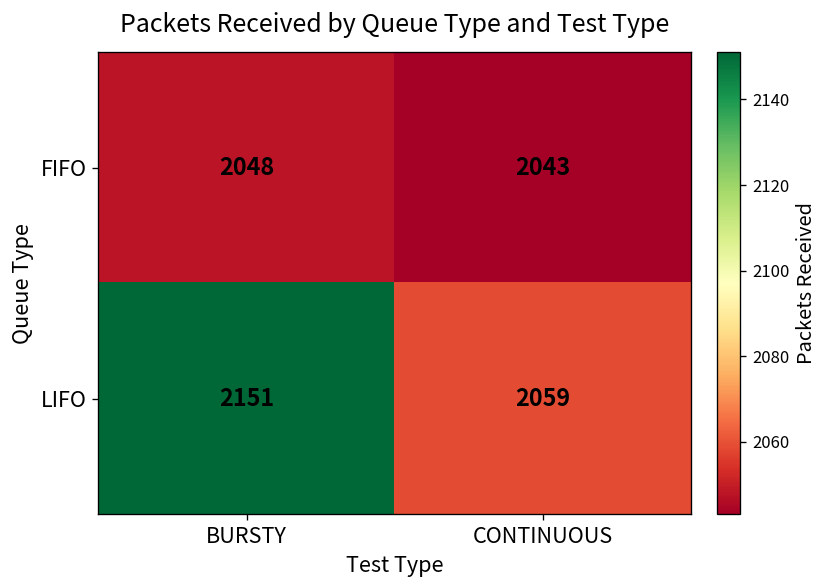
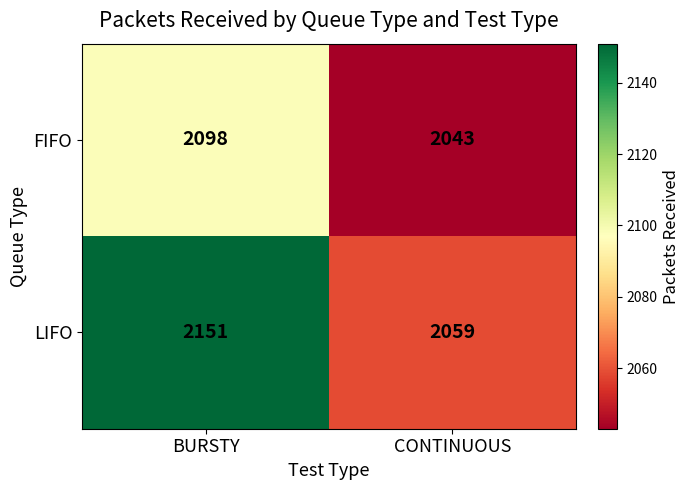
  {
    "FIFO": {
-     "BURSTY": 2048,
+     "BURSTY": 2098,
      "CONTINUOUS": 2043
    },
    "LIFO": {
      "BURSTY": 2151,
      "CONTINUOUS": 2059
    }
  }
